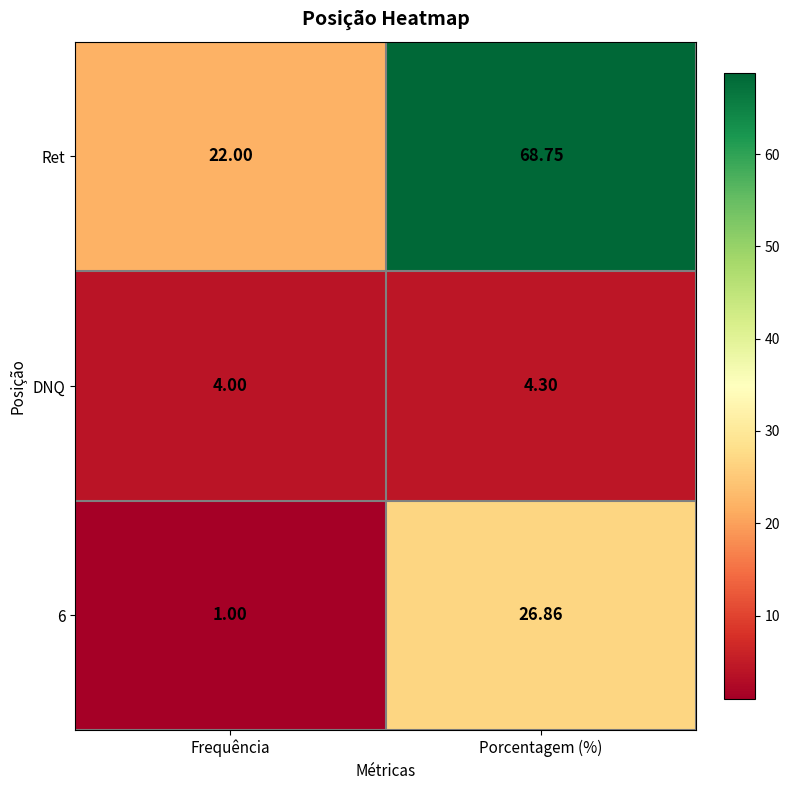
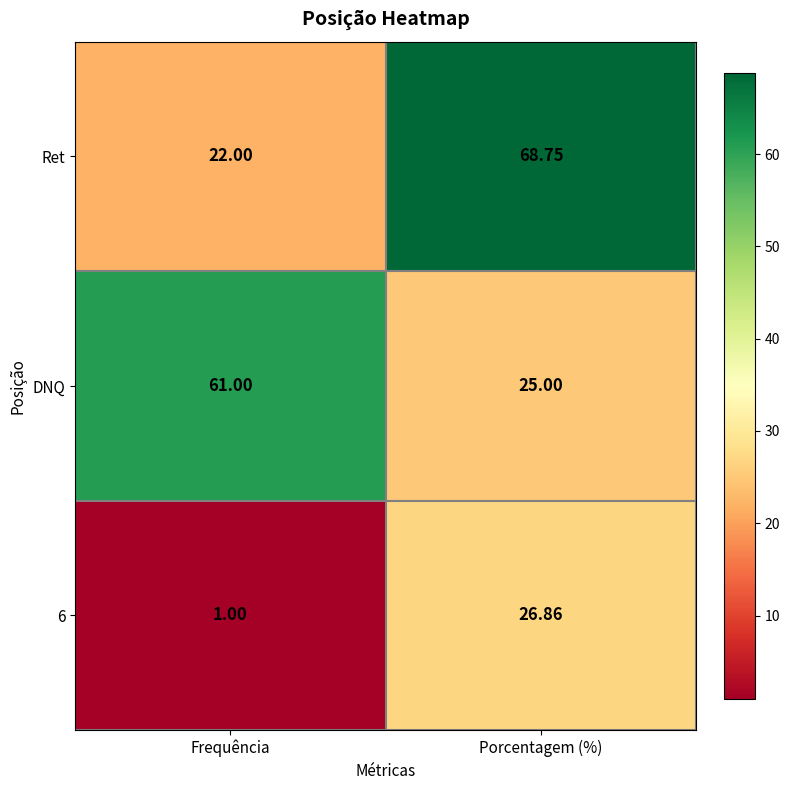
  {
    "Ret": {
      "Frequência": 22.00,
      "Porcentagem (%)": 68.75
    },
    "DNQ": {
-     "Frequência": 4.00,
-     "Porcentagem (%)": 4.30
+     "Frequência": 61.00,
+     "Porcentagem (%)": 25.00
    },
    "6": {
      "Frequência": 1.00,
      "Porcentagem (%)": 26.86
    }
  }
